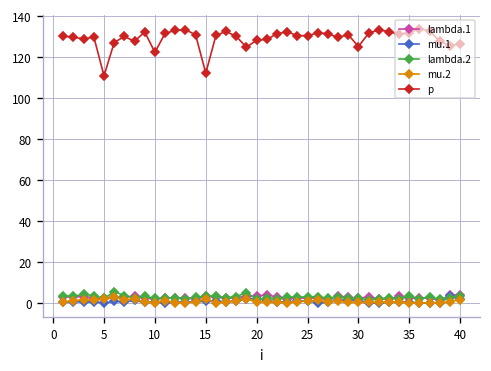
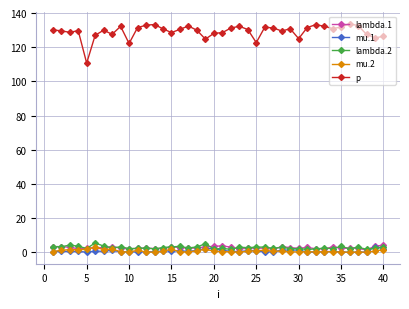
  {
    "mu.1": {
      "5": 0
    },
    "p": {
      "5": 111,
      "10": 122,
-     "15": 112,
+     "15": 129,
      "20": 128,
-     "25": 130,
+     "25": 123,
      "30": 125
    }
  }
